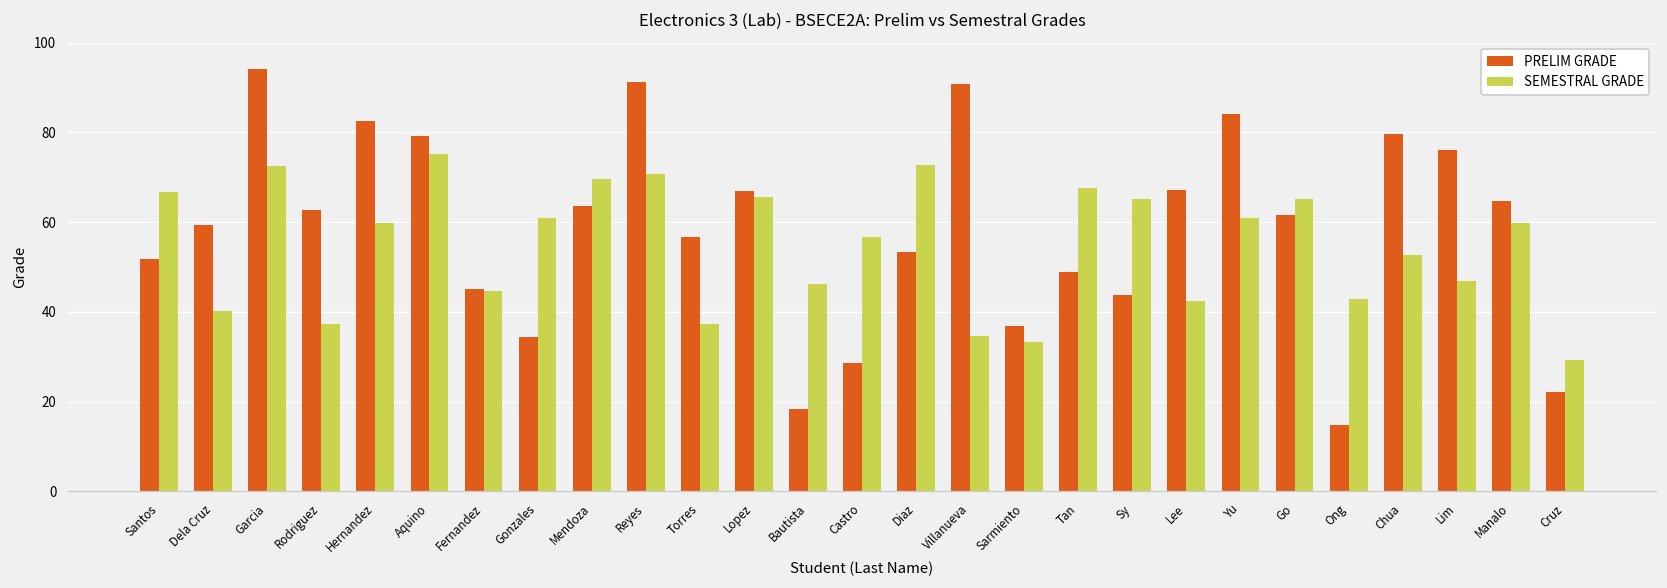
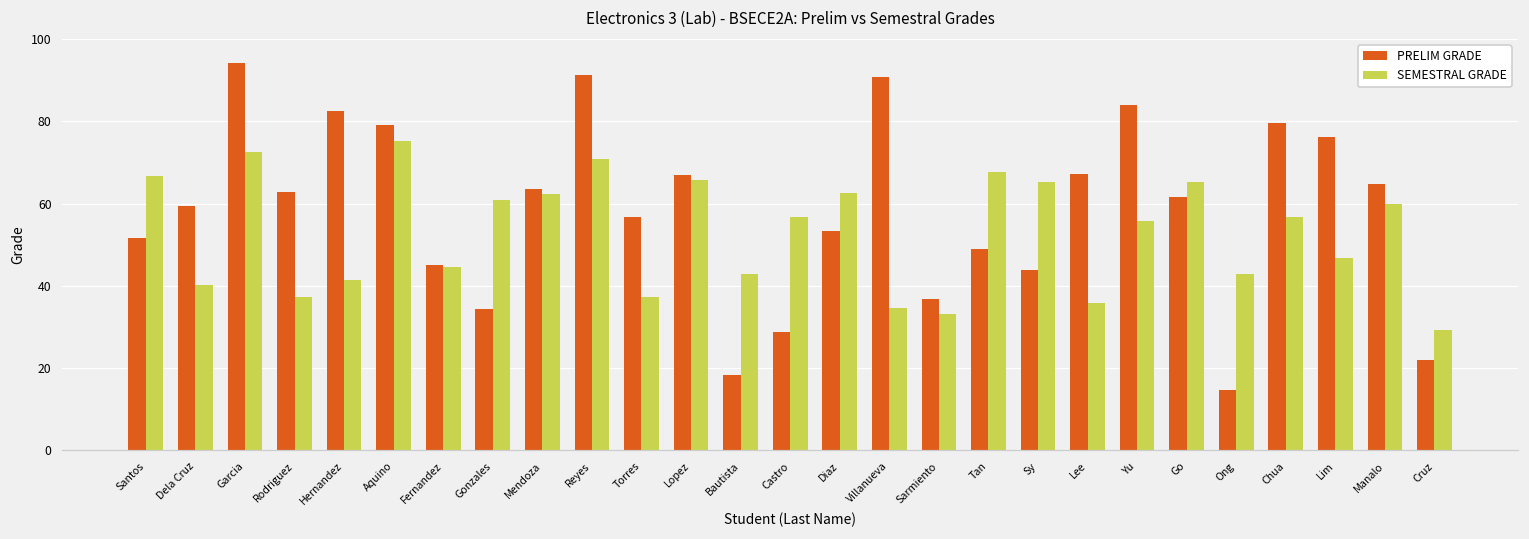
  {
    "PRELIM GRADE": {
      "Santos": 52,
      "Dela Cruz": 59,
      "Garcia": 94,
      "Rodriguez": 63,
      "Hernandez": 82,
      "Aquino": 79,
      "Fernandez": 45,
      "Gonzales": 34,
      "Mendoza": 64,
      "Reyes": 91,
      "Torres": 57,
      "Lopez": 67,
      "Bautista": 18,
      "Castro": 29,
      "Diaz": 53,
      "Villanueva": 91,
      "Sarmiento": 37,
      "Tan": 49,
      "Sy": 44,
      "Lee": 67,
      "Yu": 84,
      "Go": 62,
      "Ong": 15,
      "Chua": 80,
      "Lim": 76,
      "Manalo": 65,
      "Cruz": 22
    },
    "SEMESTRAL GRADE": {
      "Santos": 67,
      "Dela Cruz": 40,
      "Garcia": 73,
      "Rodriguez": 37,
-     "Hernandez": 60,
+     "Hernandez": 42,
      "Aquino": 75,
      "Fernandez": 45,
      "Gonzales": 61,
-     "Mendoza": 70,
+     "Mendoza": 62,
      "Reyes": 71,
      "Torres": 37,
      "Lopez": 66,
-     "Bautista": 46,
+     "Bautista": 43,
      "Castro": 57,
-     "Diaz": 73,
+     "Diaz": 62,
      "Villanueva": 35,
      "Sarmiento": 33,
      "Tan": 68,
      "Sy": 65,
-     "Lee": 42,
-     "Yu": 61,
+     "Lee": 36,
+     "Yu": 56,
      "Go": 65,
      "Ong": 43,
-     "Chua": 53,
+     "Chua": 57,
      "Lim": 47,
      "Manalo": 60,
      "Cruz": 29
    }
  }
